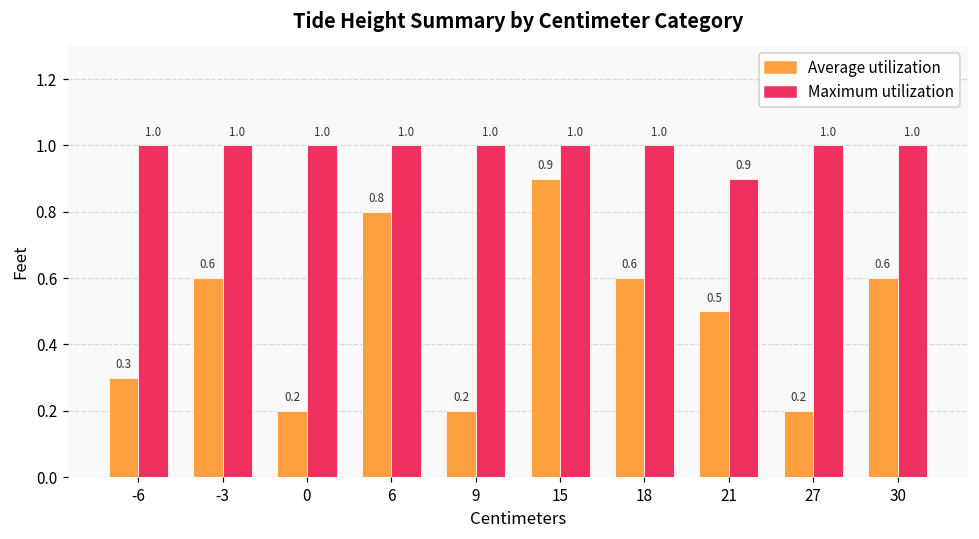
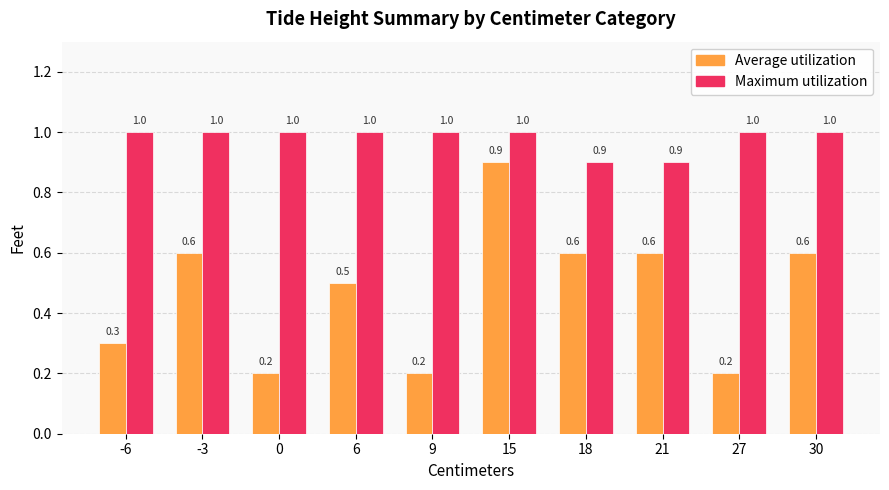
  {
    "Average utilization": {
      "-6": 0.3,
      "-3": 0.6,
      "0": 0.2,
-     "6": 0.8,
+     "6": 0.5,
      "9": 0.2,
      "15": 0.9,
      "18": 0.6,
-     "21": 0.5,
+     "21": 0.6,
      "27": 0.2,
      "30": 0.6
    },
    "Maximum utilization": {
      "-6": 1.0,
      "-3": 1.0,
      "0": 1.0,
      "6": 1.0,
      "9": 1.0,
      "15": 1.0,
-     "18": 1.0,
+     "18": 0.9,
      "21": 0.9,
      "27": 1.0,
      "30": 1.0
    }
  }
